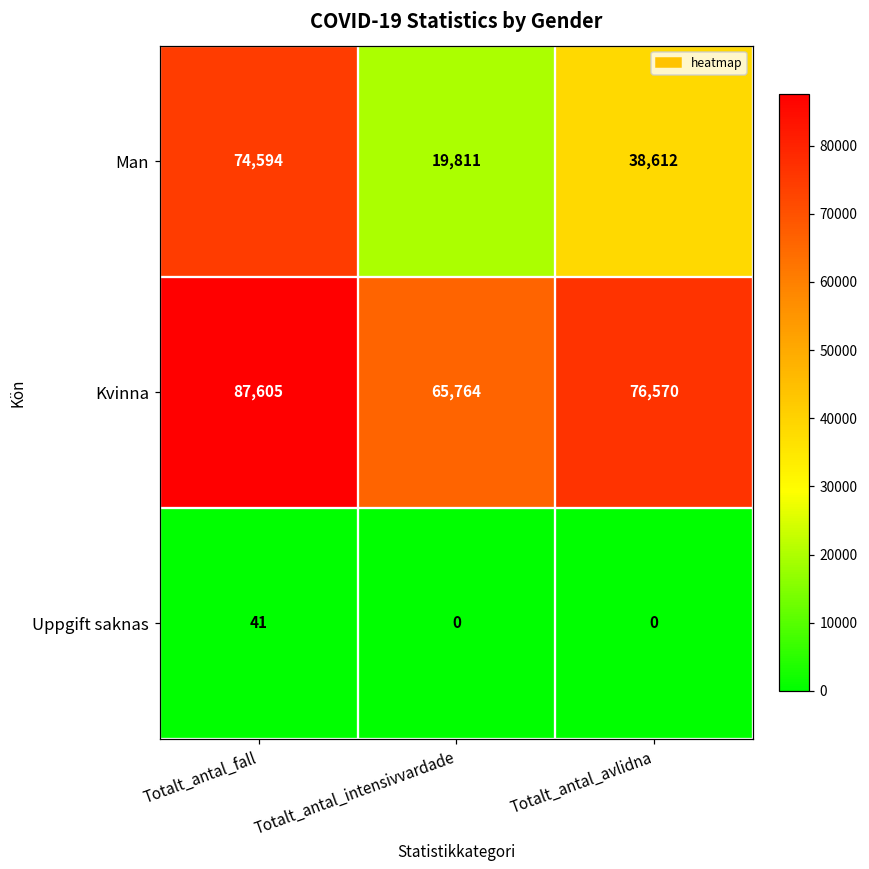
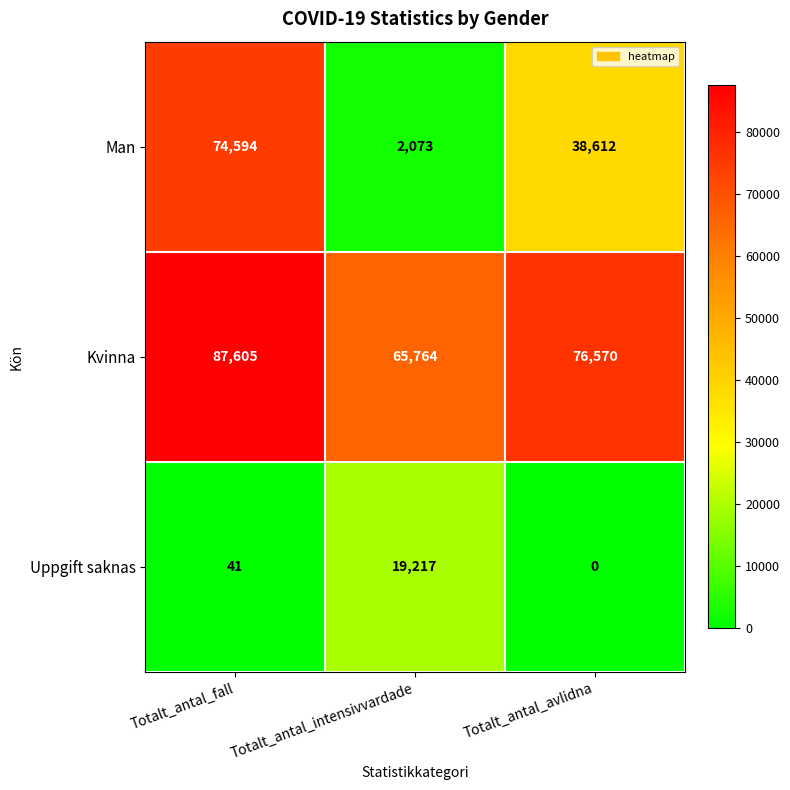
  {
    "Man": {
      "Totalt_antal_fall": "74,594",
-     "Totalt_antal_intensivvardade": "19,811",
+     "Totalt_antal_intensivvardade": "2,073",
      "Totalt_antal_avlidna": "38,612"
    },
    "Kvinna": {
      "Totalt_antal_fall": "87,605",
      "Totalt_antal_intensivvardade": "65,764",
      "Totalt_antal_avlidna": "76,570"
    },
    "Uppgift saknas": {
      "Totalt_antal_fall": "41",
-     "Totalt_antal_intensivvardade": "0",
+     "Totalt_antal_intensivvardade": "19,217",
      "Totalt_antal_avlidna": "0"
    }
  }
